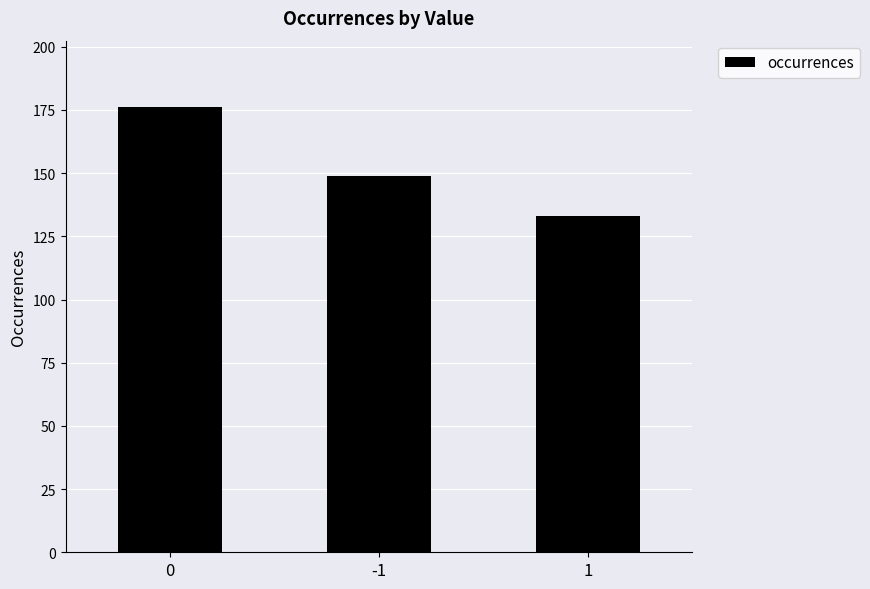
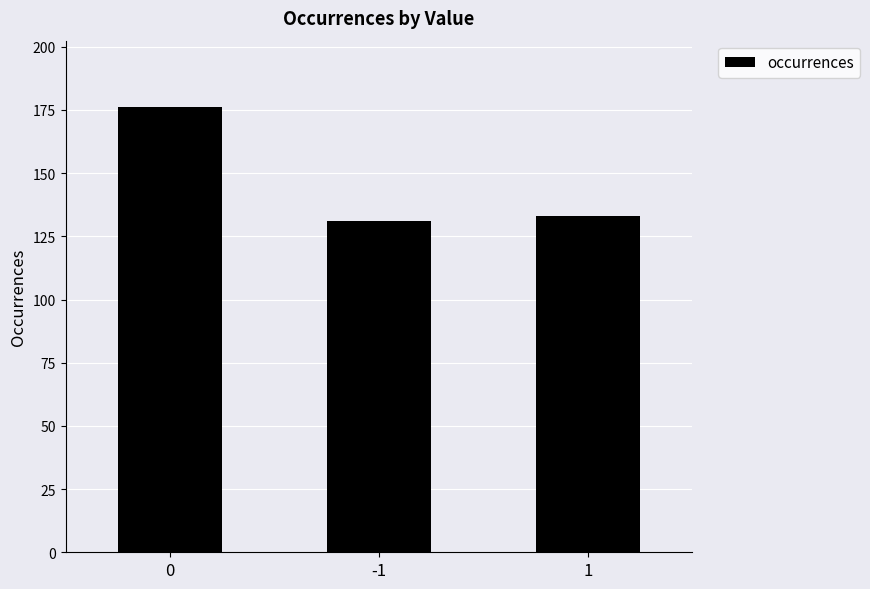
  {
    "0": 176,
-   "-1": 149,
+   "-1": 131,
    "1": 133
  }
